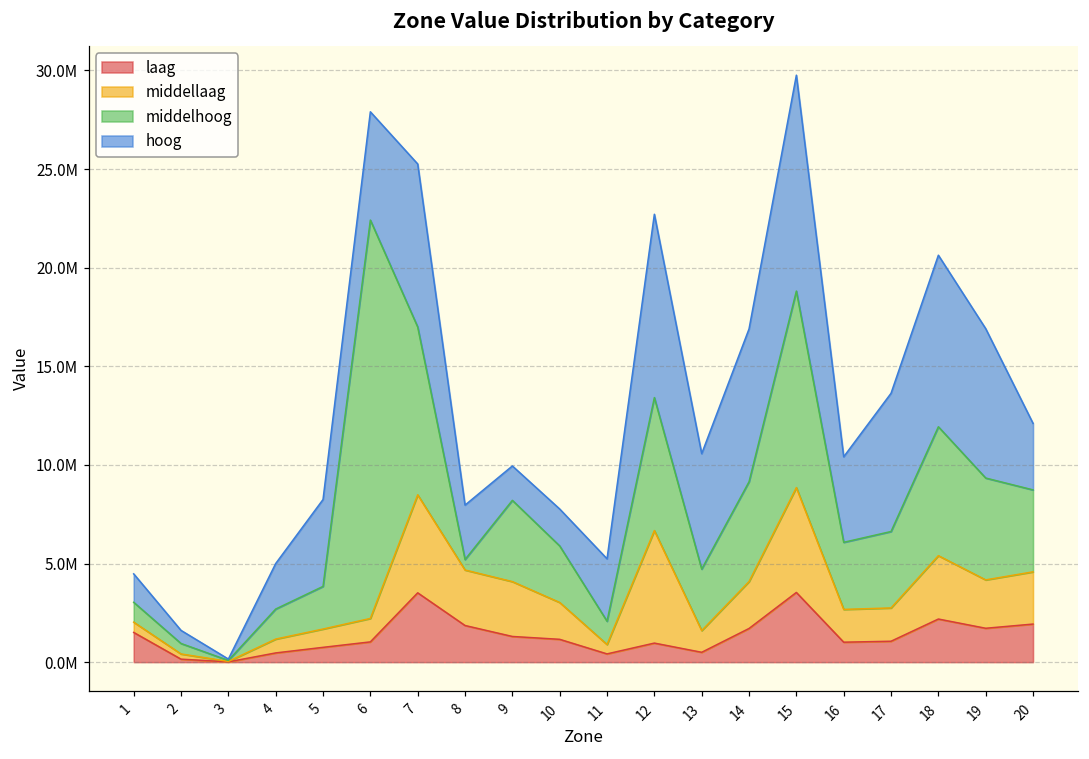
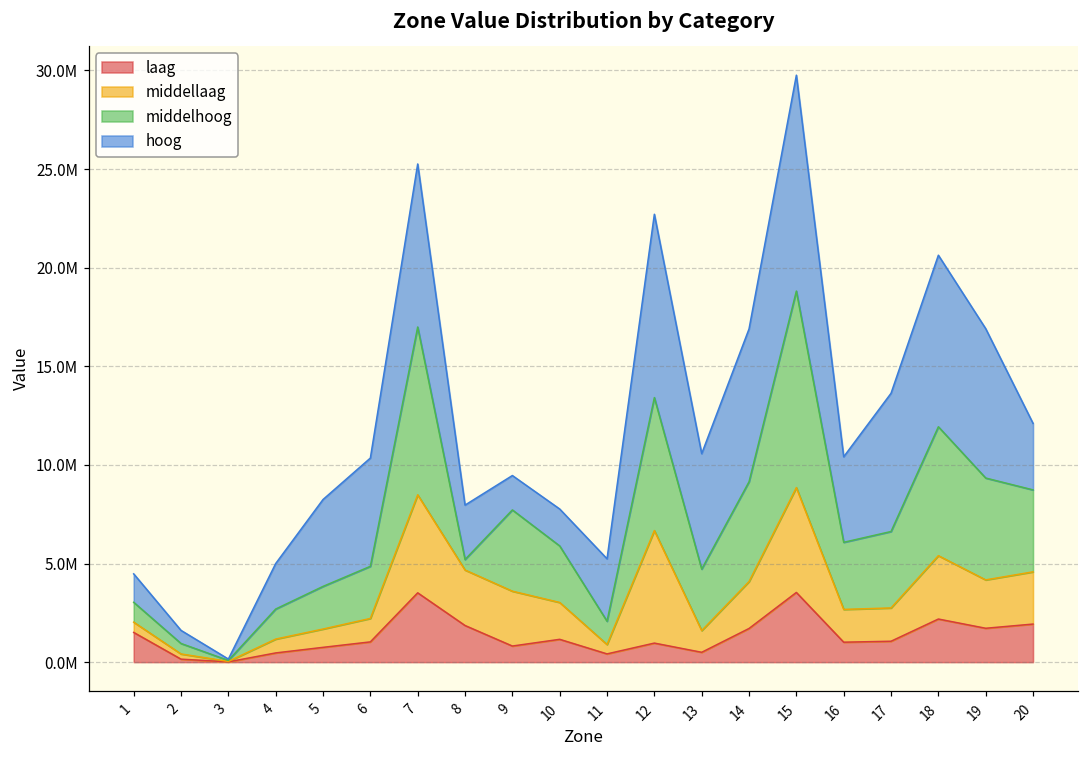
  {
    "laag": {
      "1": 1500000,
      "2": 200000,
      "4": 500000,
      "5": 800000,
      "6": 1000000,
      "7": 3500000,
      "8": 1900000,
-     "9": 1300000,
+     "9": 800000,
      "10": 1200000,
      "11": 400000,
      "12": 1000000,
      "13": 500000,
      "14": 1700000,
      "15": 3500000,
      "16": 1000000,
      "17": 1100000,
      "18": 2200000,
      "19": 1700000,
      "20": 1900000
    },
    "middellaag": {
      "1": 500000,
      "2": 300000,
      "4": 700000,
      "5": 900000,
      "6": 1200000,
      "7": 5000000,
      "8": 2800000,
      "9": 2800000,
      "10": 1900000,
      "11": 500000,
      "12": 5700000,
      "13": 1100000,
      "14": 2400000,
      "15": 5300000,
      "16": 1700000,
      "17": 1700000,
      "18": 3200000,
      "19": 2500000,
      "20": 2600000
    },
    "middelhoog": {
      "1": 1000000,
      "2": 500000,
      "4": 1500000,
      "5": 2200000,
-     "6": 20200000,
+     "6": 2600000,
      "7": 8500000,
      "8": 500000,
      "9": 4100000,
      "10": 2900000,
      "11": 1200000,
      "12": 6700000,
      "13": 3100000,
      "14": 5100000,
      "15": 10000000,
      "16": 3400000,
      "17": 3900000,
      "18": 6500000,
      "19": 5200000,
      "20": 4200000
    },
    "hoog": {
      "1": 1400000,
      "2": 700000,
      "4": 2300000,
      "5": 4400000,
      "6": 5500000,
      "7": 8300000,
      "8": 2800000,
      "9": 1700000,
      "10": 1900000,
      "11": 3200000,
      "12": 9300000,
      "13": 5900000,
      "14": 7700000,
      "15": 10900000,
      "16": 4300000,
      "17": 7000000,
      "18": 8700000,
      "19": 7600000,
      "20": 3400000
    }
  }
